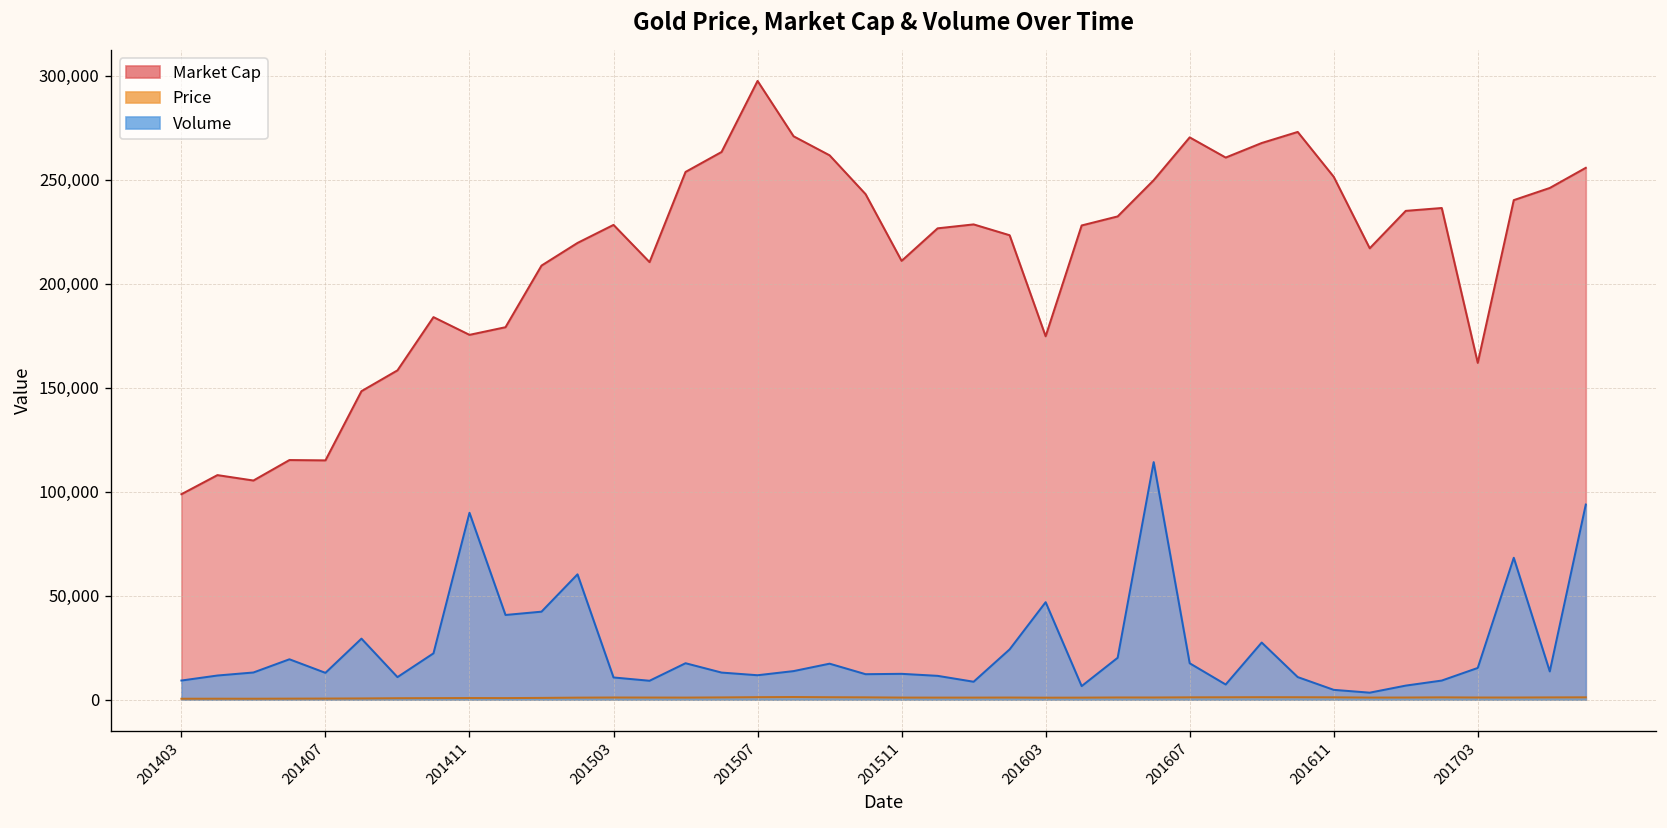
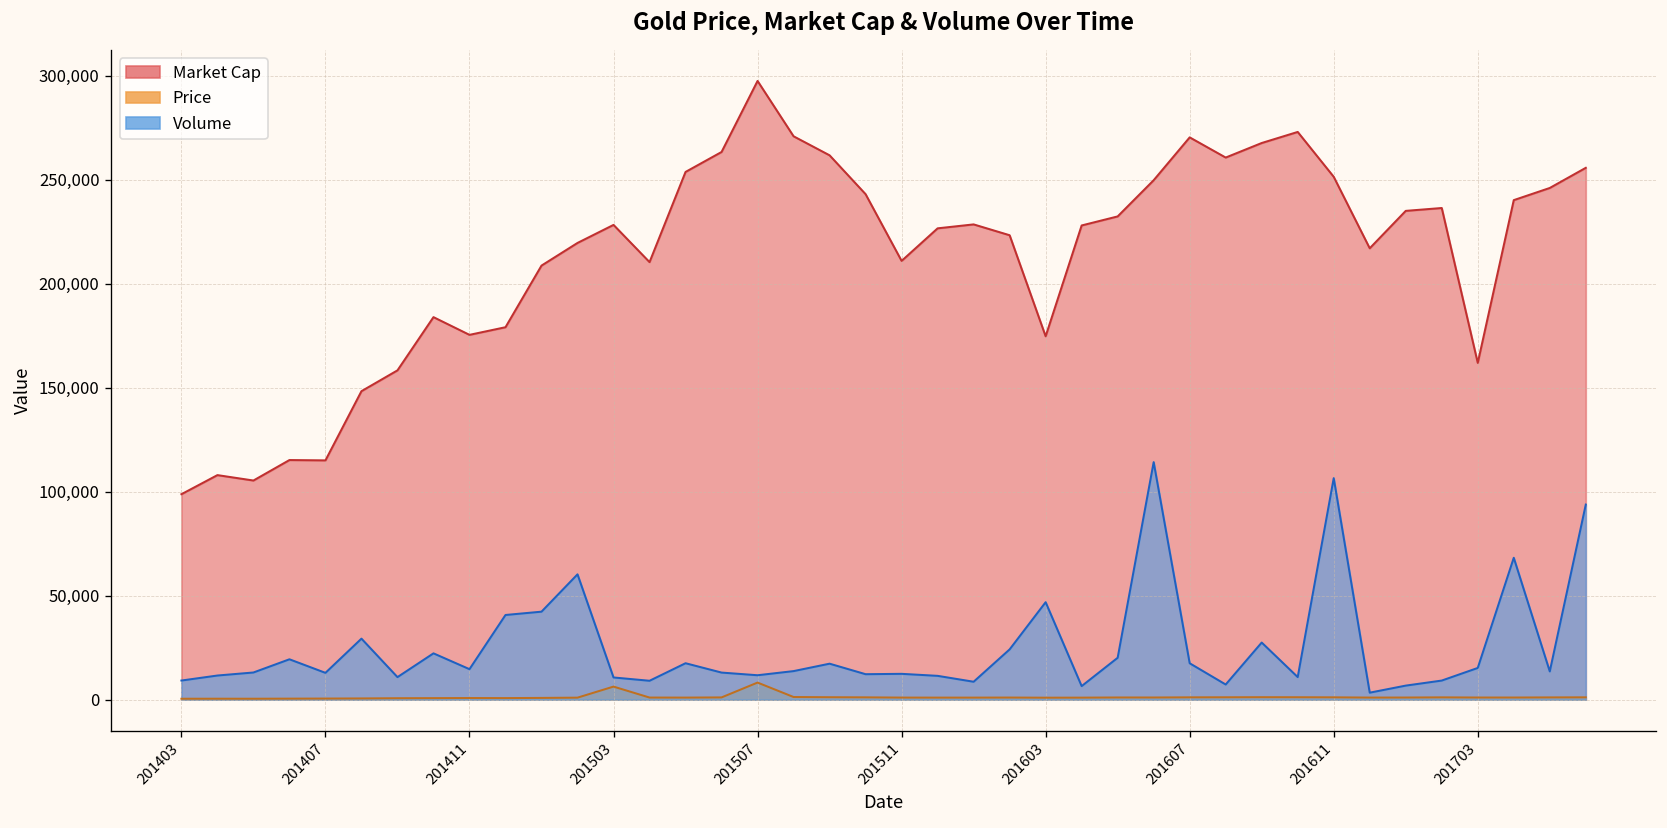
  {
    "Market Cap": {
      "201403": "99,000",
      "201407": "115,000",
      "201411": "175,000",
      "201503": "228,000",
      "201507": "297,000",
      "201511": "211,000",
      "201603": "175,000",
      "201607": "270,000",
      "201611": "251,000",
      "201703": "162,000"
    },
    "Price": {
      "201403": "0",
      "201407": "1,000",
      "201411": "1,000",
-     "201503": "1,000",
-     "201507": "1,000",
+     "201503": "6,000",
+     "201507": "8,000",
      "201511": "1,000",
      "201603": "1,000",
      "201607": "1,000",
      "201611": "1,000",
      "201703": "1,000"
    },
    "Volume": {
      "201403": "9,000",
      "201407": "13,000",
-     "201411": "90,000",
+     "201411": "15,000",
      "201503": "11,000",
      "201507": "12,000",
      "201511": "12,000",
      "201603": "47,000",
      "201607": "18,000",
-     "201611": "5,000",
+     "201611": "106,000",
      "201703": "15,000"
    }
  }
